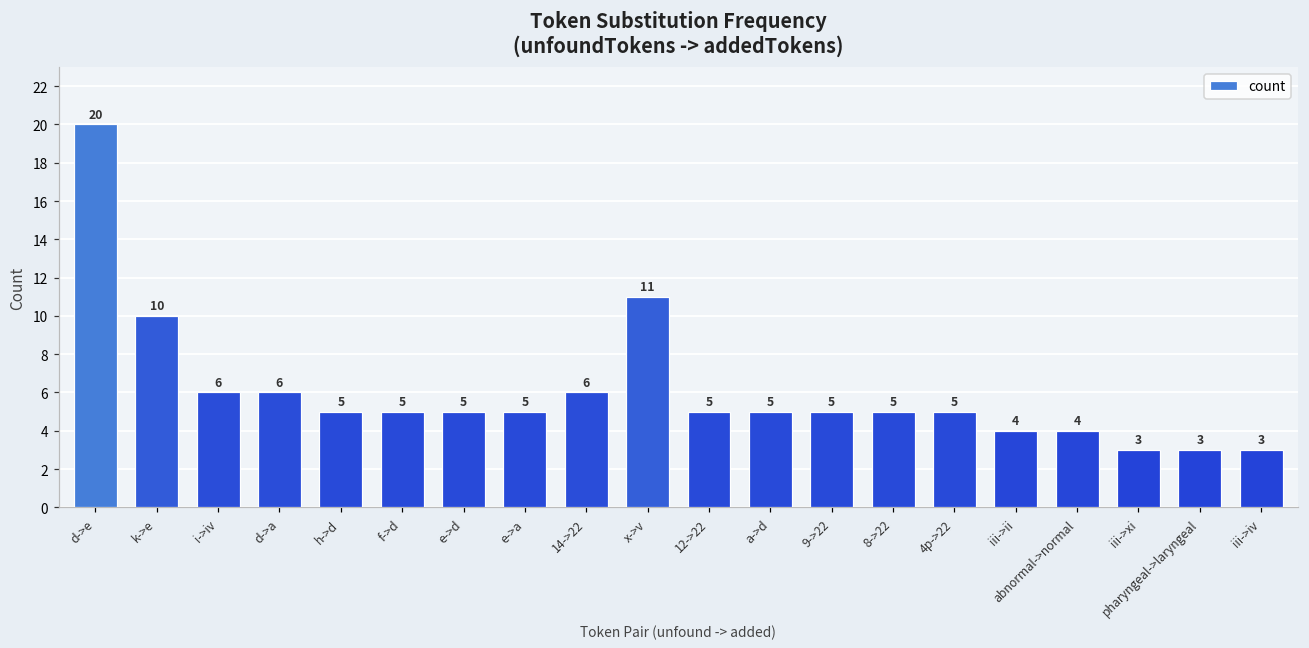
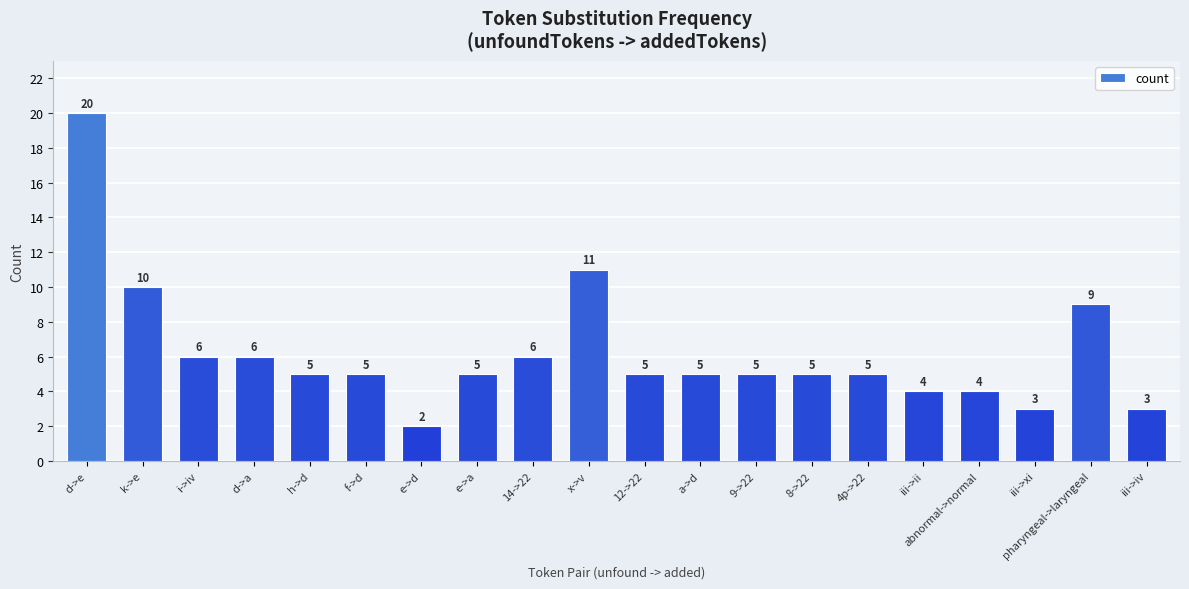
  {
    "d->e": 20,
    "k->e": 10,
    "i->iv": 6,
    "d->a": 6,
    "h->d": 5,
    "f->d": 5,
-   "e->d": 5,
+   "e->d": 2,
    "e->a": 5,
    "14->22": 6,
    "x->v": 11,
    "12->22": 5,
    "a->d": 5,
    "9->22": 5,
    "8->22": 5,
    "4p->22": 5,
    "iii->ii": 4,
    "abnormal->normal": 4,
    "iii->xi": 3,
-   "pharyngeal->laryngeal": 3,
+   "pharyngeal->laryngeal": 9,
    "iii->iv": 3
  }
